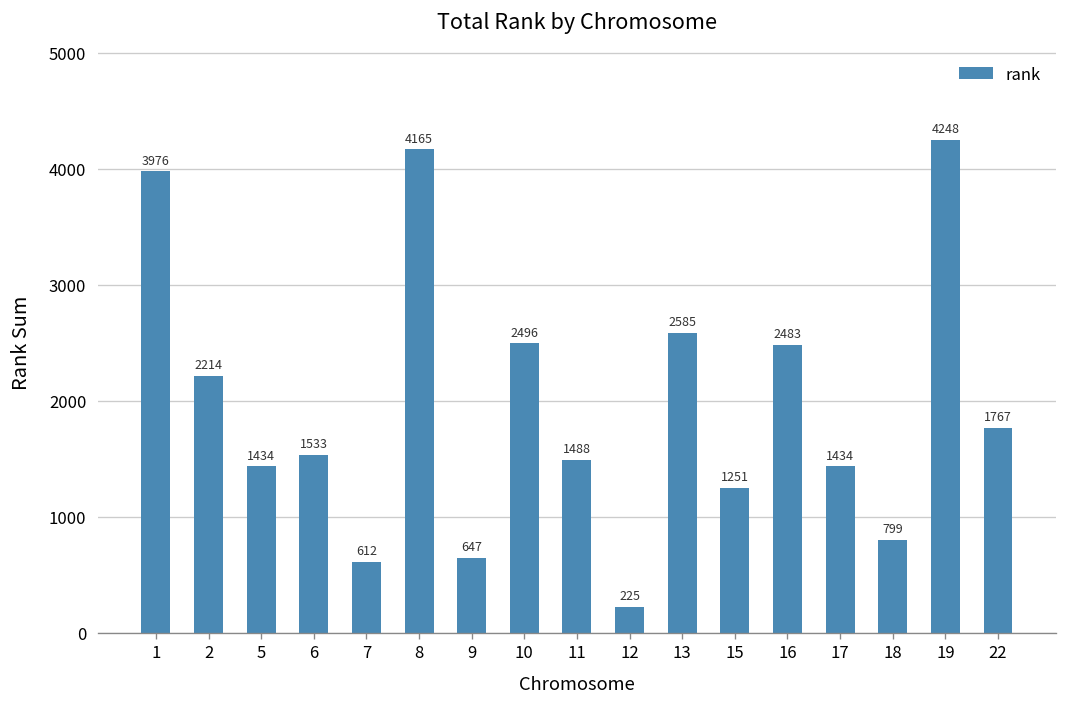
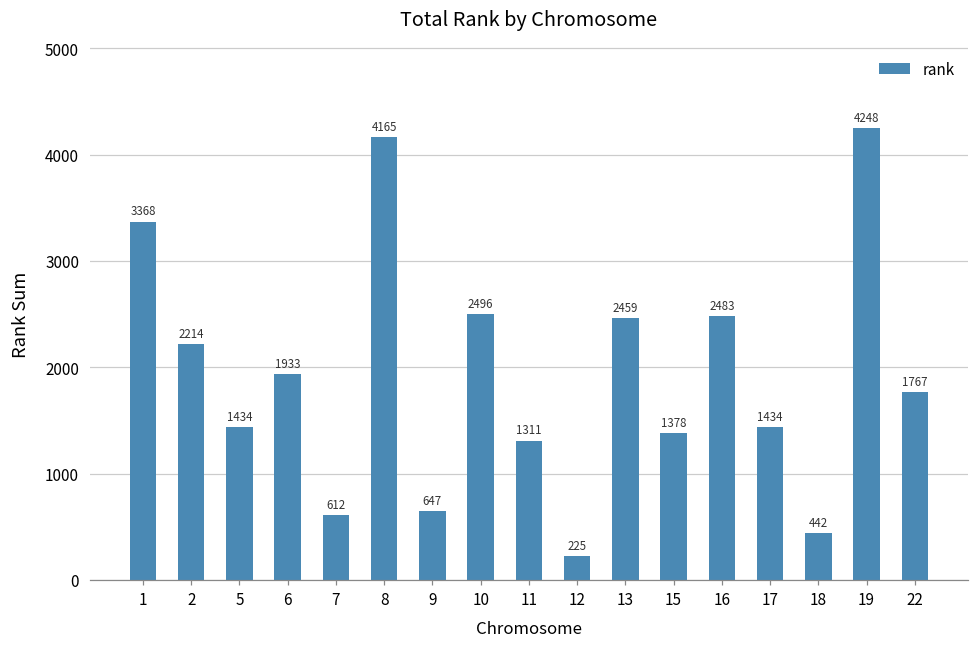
  {
-   "1": 3976,
+   "1": 3368,
    "2": 2214,
    "5": 1434,
-   "6": 1533,
+   "6": 1933,
    "7": 612,
    "8": 4165,
    "9": 647,
    "10": 2496,
-   "11": 1488,
+   "11": 1311,
    "12": 225,
-   "13": 2585,
-   "15": 1251,
+   "13": 2459,
+   "15": 1378,
    "16": 2483,
    "17": 1434,
-   "18": 799,
+   "18": 442,
    "19": 4248,
    "22": 1767
  }
